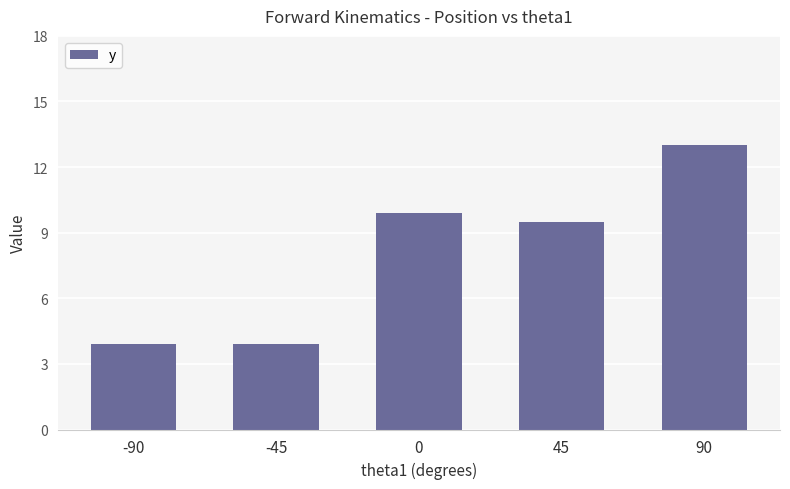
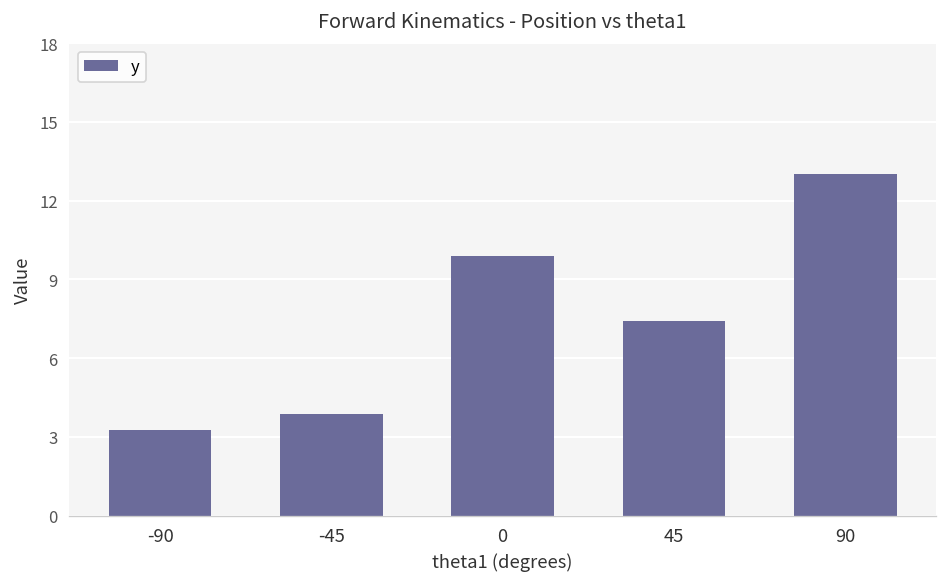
  {
-   "-90": 3.9,
+   "-90": 3.3,
    "-45": 3.9,
    "0": 9.9,
-   "45": 9.5,
+   "45": 7.4,
    "90": 13.0
  }
